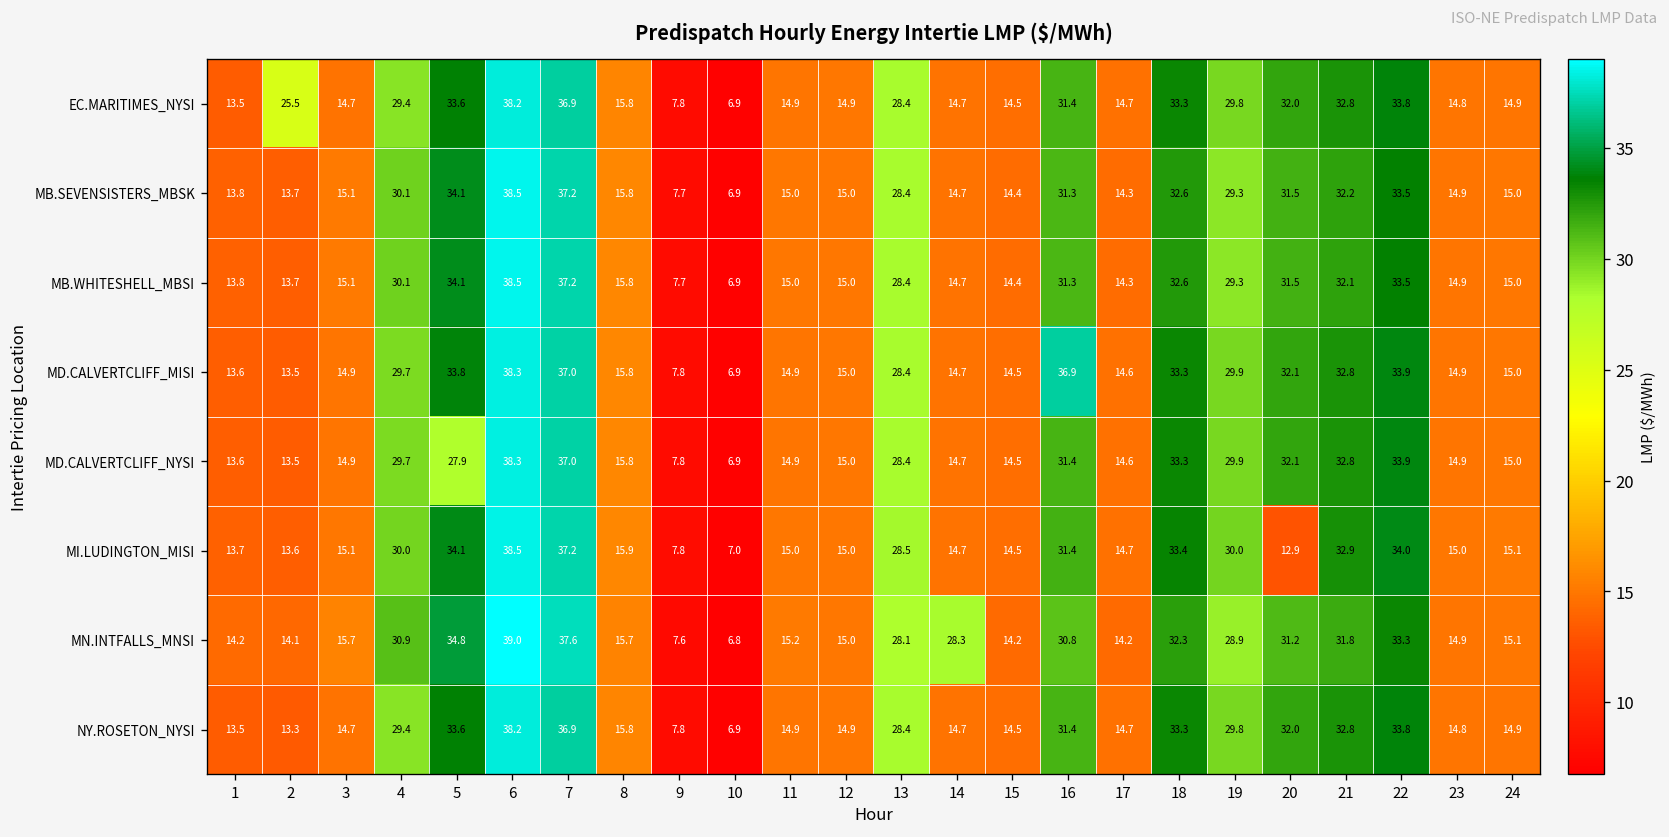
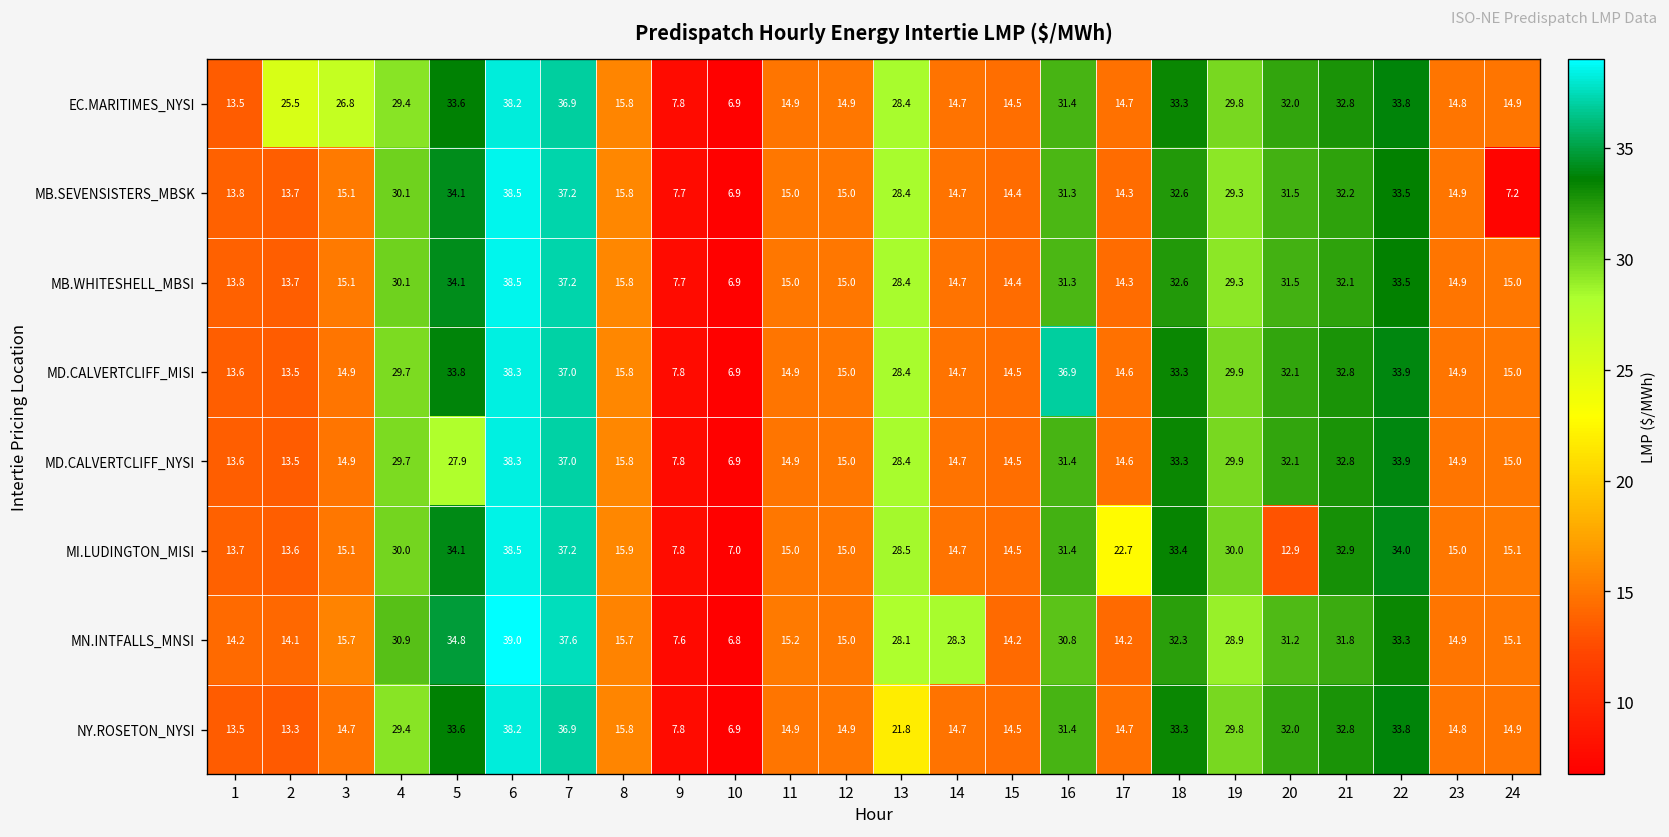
  {
    "EC.MARITIMES_NYSI": {
      "1": 13.5,
      "2": 25.5,
-     "3": 14.7,
+     "3": 26.8,
      "4": 29.4,
      "5": 33.6,
      "6": 38.2,
      "7": 36.9,
      "8": 15.8,
      "9": 7.8,
      "10": 6.9,
      "11": 14.9,
      "12": 14.9,
      "13": 28.4,
      "14": 14.7,
      "15": 14.5,
      "16": 31.4,
      "17": 14.7,
      "18": 33.3,
      "19": 29.8,
      "20": 32.0,
      "21": 32.8,
      "22": 33.8,
      "23": 14.8,
      "24": 14.9
    },
    "MB.SEVENSISTERS_MBSK": {
      "1": 13.8,
      "2": 13.7,
      "3": 15.1,
      "4": 30.1,
      "5": 34.1,
      "6": 38.5,
      "7": 37.2,
      "8": 15.8,
      "9": 7.7,
      "10": 6.9,
      "11": 15.0,
      "12": 15.0,
      "13": 28.4,
      "14": 14.7,
      "15": 14.4,
      "16": 31.3,
      "17": 14.3,
      "18": 32.6,
      "19": 29.3,
      "20": 31.5,
      "21": 32.2,
      "22": 33.5,
      "23": 14.9,
-     "24": 15.0
+     "24": 7.2
    },
    "MB.WHITESHELL_MBSI": {
      "1": 13.8,
      "2": 13.7,
      "3": 15.1,
      "4": 30.1,
      "5": 34.1,
      "6": 38.5,
      "7": 37.2,
      "8": 15.8,
      "9": 7.7,
      "10": 6.9,
      "11": 15.0,
      "12": 15.0,
      "13": 28.4,
      "14": 14.7,
      "15": 14.4,
      "16": 31.3,
      "17": 14.3,
      "18": 32.6,
      "19": 29.3,
      "20": 31.5,
      "21": 32.1,
      "22": 33.5,
      "23": 14.9,
      "24": 15.0
    },
    "MD.CALVERTCLIFF_MISI": {
      "1": 13.6,
      "2": 13.5,
      "3": 14.9,
      "4": 29.7,
      "5": 33.8,
      "6": 38.3,
      "7": 37.0,
      "8": 15.8,
      "9": 7.8,
      "10": 6.9,
      "11": 14.9,
      "12": 15.0,
      "13": 28.4,
      "14": 14.7,
      "15": 14.5,
      "16": 36.9,
      "17": 14.6,
      "18": 33.3,
      "19": 29.9,
      "20": 32.1,
      "21": 32.8,
      "22": 33.9,
      "23": 14.9,
      "24": 15.0
    },
    "MD.CALVERTCLIFF_NYSI": {
      "1": 13.6,
      "2": 13.5,
      "3": 14.9,
      "4": 29.7,
      "5": 27.9,
      "6": 38.3,
      "7": 37.0,
      "8": 15.8,
      "9": 7.8,
      "10": 6.9,
      "11": 14.9,
      "12": 15.0,
      "13": 28.4,
      "14": 14.7,
      "15": 14.5,
      "16": 31.4,
      "17": 14.6,
      "18": 33.3,
      "19": 29.9,
      "20": 32.1,
      "21": 32.8,
      "22": 33.9,
      "23": 14.9,
      "24": 15.0
    },
    "MI.LUDINGTON_MISI": {
      "1": 13.7,
      "2": 13.6,
      "3": 15.1,
      "4": 30.0,
      "5": 34.1,
      "6": 38.5,
      "7": 37.2,
      "8": 15.9,
      "9": 7.8,
      "10": 7.0,
      "11": 15.0,
      "12": 15.0,
      "13": 28.5,
      "14": 14.7,
      "15": 14.5,
      "16": 31.4,
-     "17": 14.7,
+     "17": 22.7,
      "18": 33.4,
      "19": 30.0,
      "20": 12.9,
      "21": 32.9,
      "22": 34.0,
      "23": 15.0,
      "24": 15.1
    },
    "MN.INTFALLS_MNSI": {
      "1": 14.2,
      "2": 14.1,
      "3": 15.7,
      "4": 30.9,
      "5": 34.8,
      "6": 39.0,
      "7": 37.6,
      "8": 15.7,
      "9": 7.6,
      "10": 6.8,
      "11": 15.2,
      "12": 15.0,
      "13": 28.1,
      "14": 28.3,
      "15": 14.2,
      "16": 30.8,
      "17": 14.2,
      "18": 32.3,
      "19": 28.9,
      "20": 31.2,
      "21": 31.8,
      "22": 33.3,
      "23": 14.9,
      "24": 15.1
    },
    "NY.ROSETON_NYSI": {
      "1": 13.5,
      "2": 13.3,
      "3": 14.7,
      "4": 29.4,
      "5": 33.6,
      "6": 38.2,
      "7": 36.9,
      "8": 15.8,
      "9": 7.8,
      "10": 6.9,
      "11": 14.9,
      "12": 14.9,
-     "13": 28.4,
+     "13": 21.8,
      "14": 14.7,
      "15": 14.5,
      "16": 31.4,
      "17": 14.7,
      "18": 33.3,
      "19": 29.8,
      "20": 32.0,
      "21": 32.8,
      "22": 33.8,
      "23": 14.8,
      "24": 14.9
    }
  }
